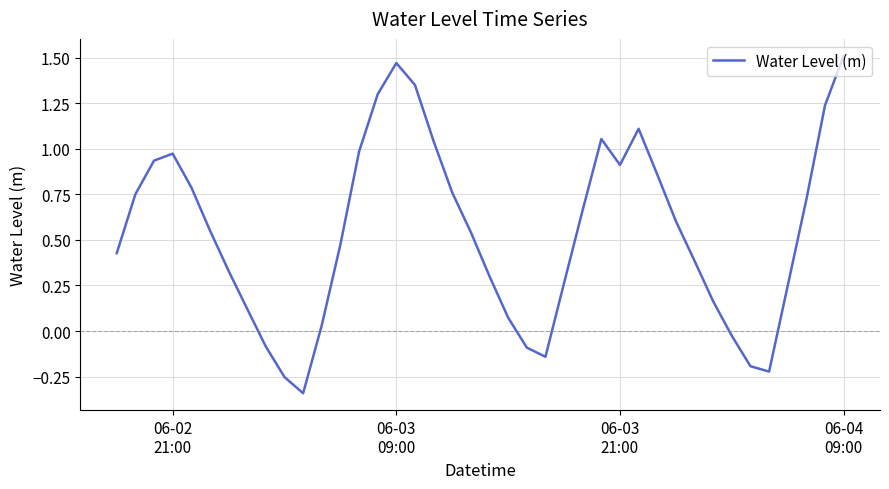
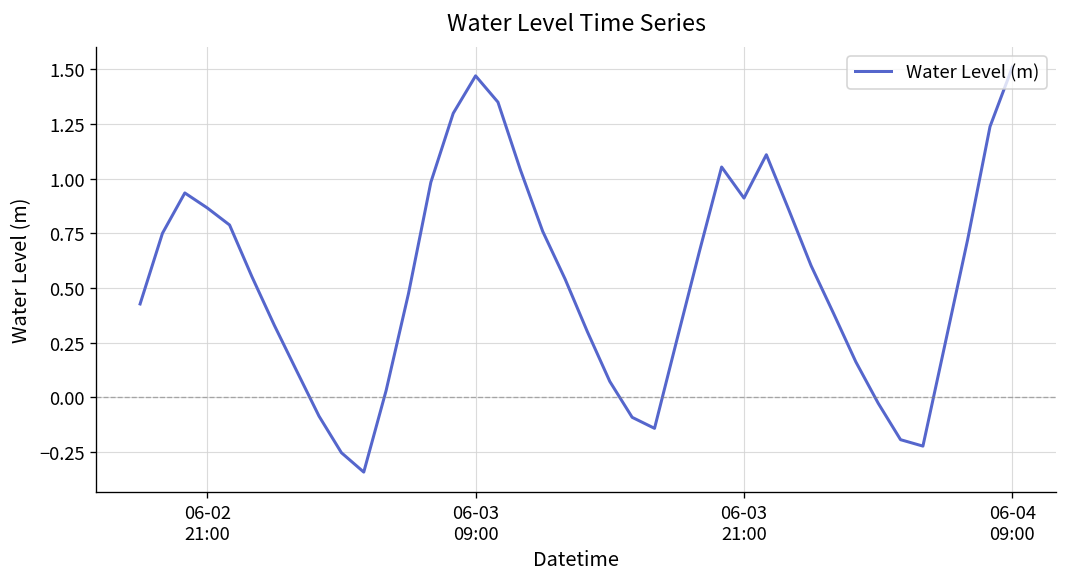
  {
-   "06-02 21:00": 0.97,
+   "06-02 21:00": 0.87,
    "06-03 09:00": 1.47,
    "06-03 21:00": 0.91
  }
